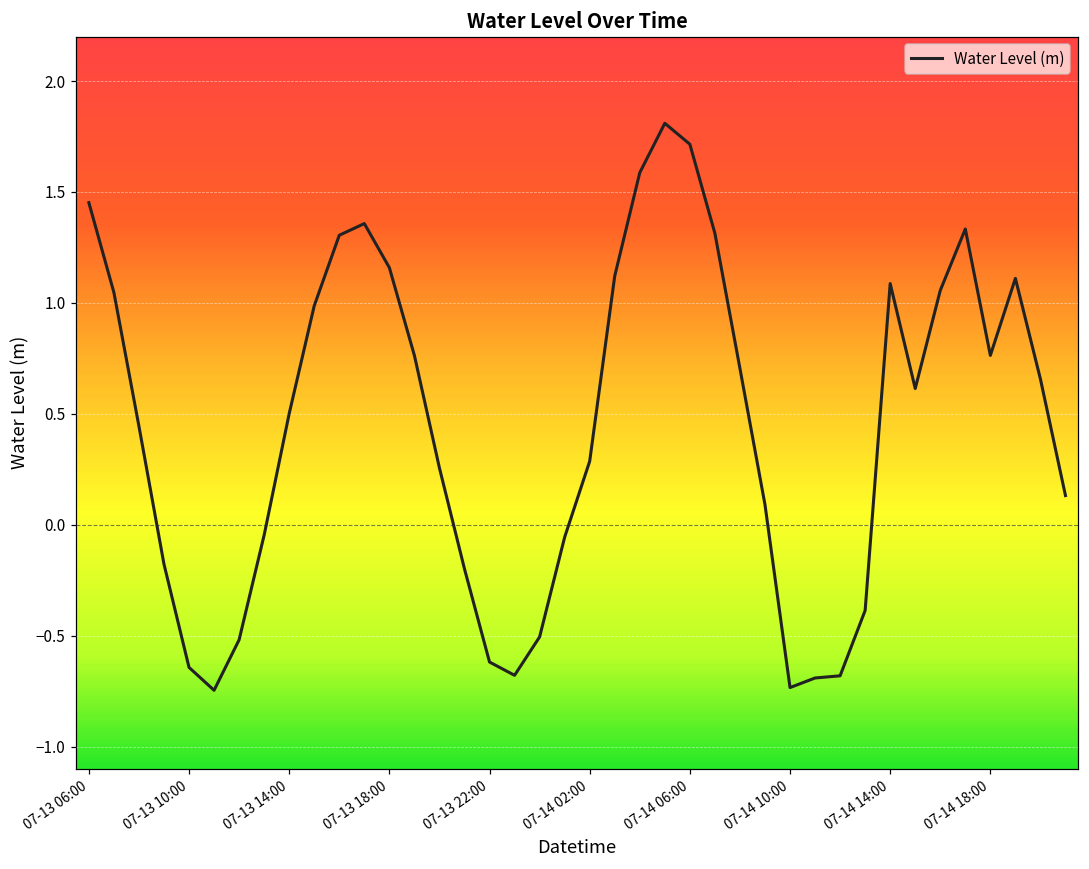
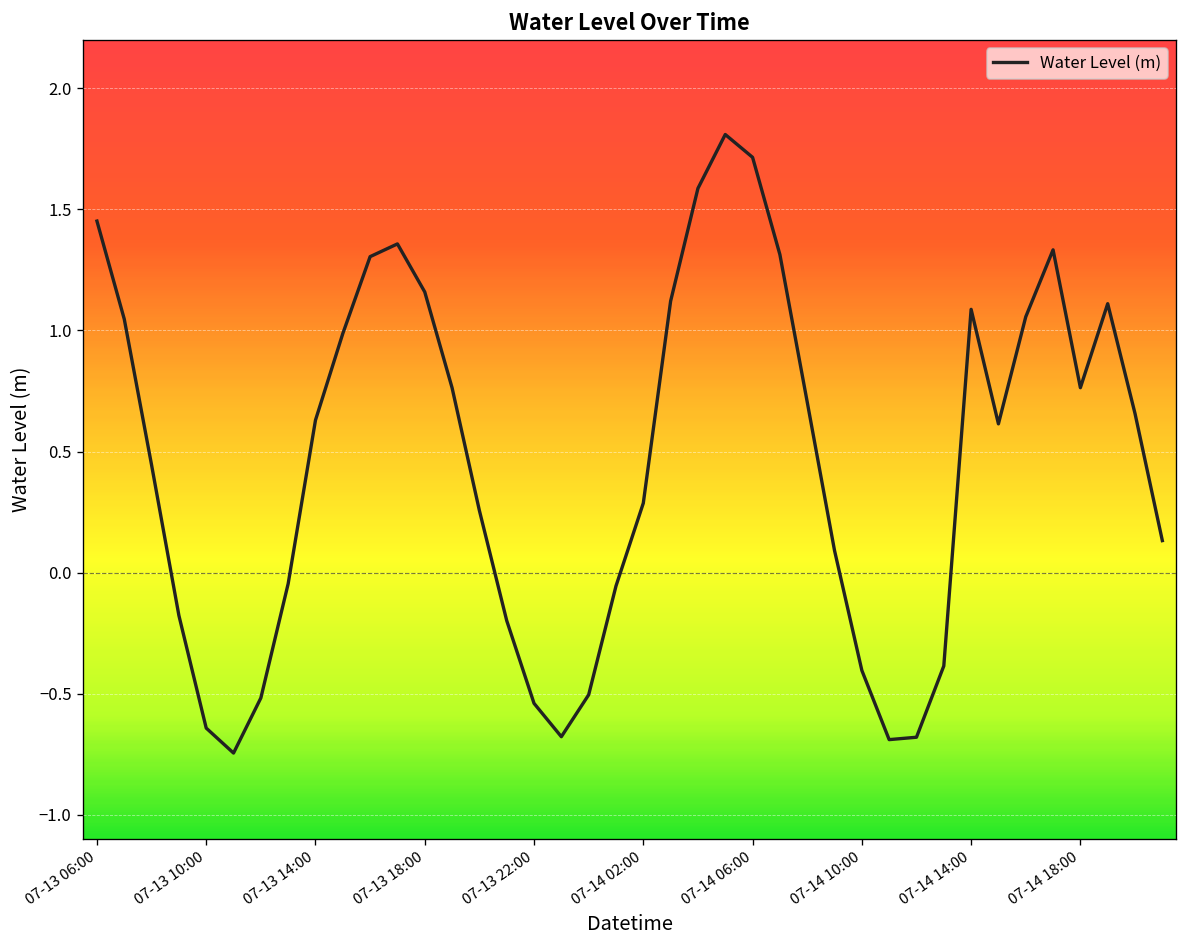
  {
    "07-13 06:00": 1.45,
    "07-13 10:00": -0.64,
-   "07-13 14:00": 0.50,
+   "07-13 14:00": 0.63,
    "07-13 18:00": 1.16,
-   "07-13 22:00": -0.62,
+   "07-13 22:00": -0.54,
    "07-14 02:00": 0.29,
    "07-14 06:00": 1.72,
-   "07-14 10:00": -0.73,
+   "07-14 10:00": -0.40,
    "07-14 14:00": 1.09,
    "07-14 18:00": 0.76
  }
